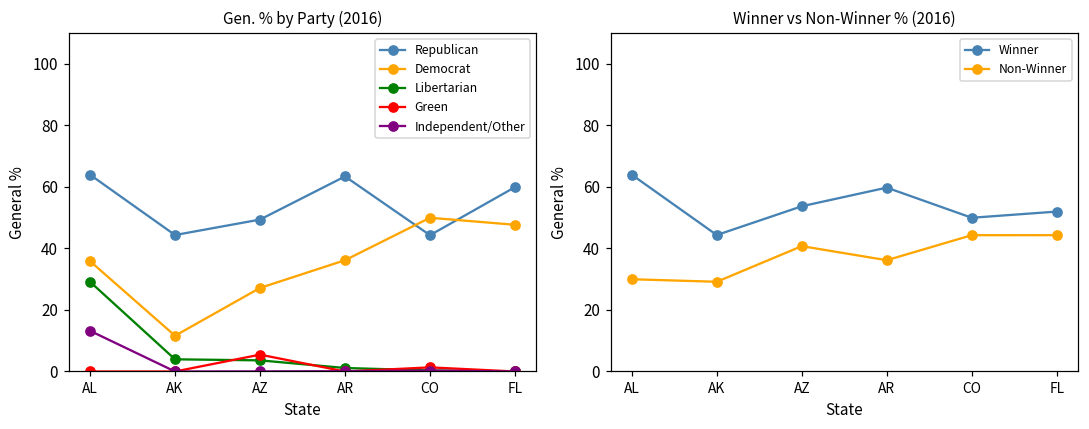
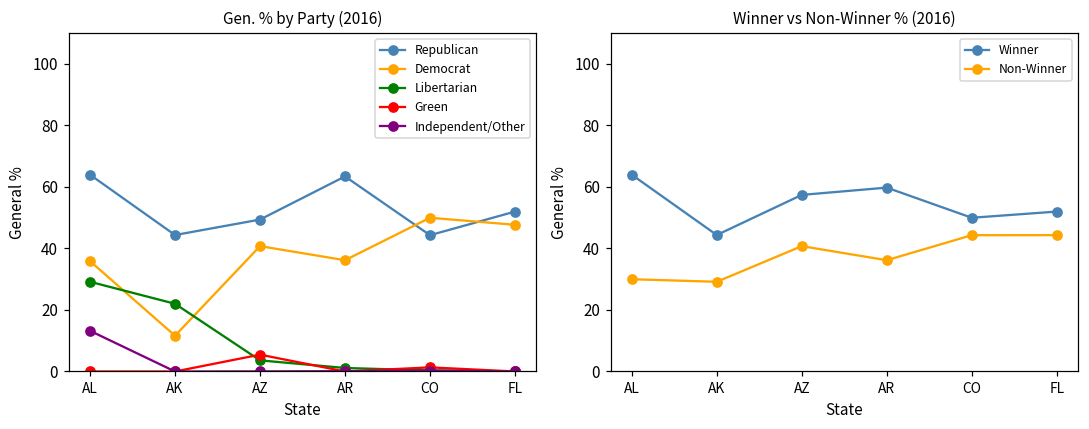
  {
    "Gen. % by Party (2016)": {
      "Republican": {
        "AL": 64,
        "AK": 44,
        "AZ": 49,
        "AR": 63,
        "CO": 44,
-       "FL": 60
+       "FL": 52
      },
      "Democrat": {
        "AL": 36,
        "AK": 12,
-       "AZ": 27,
+       "AZ": 41,
        "AR": 36,
        "CO": 50,
        "FL": 48
      },
      "Libertarian": {
        "AL": 29,
-       "AK": 4,
+       "AK": 22,
        "AZ": 4,
        "AR": 1
      },
      "Green": {
        "AL": 0,
        "AZ": 5,
        "CO": 1
      },
      "Independent/Other": {
        "AL": 13,
        "AZ": 0
      }
    },
    "Winner vs Non-Winner % (2016)": {
      "Winner": {
        "AL": 64,
        "AK": 44,
-       "AZ": 54,
+       "AZ": 57,
        "AR": 60,
        "CO": 50,
        "FL": 52
      },
      "Non-Winner": {
        "AL": 30,
        "AK": 29,
        "AZ": 41,
        "AR": 36,
        "CO": 44,
        "FL": 44
      }
    }
  }
